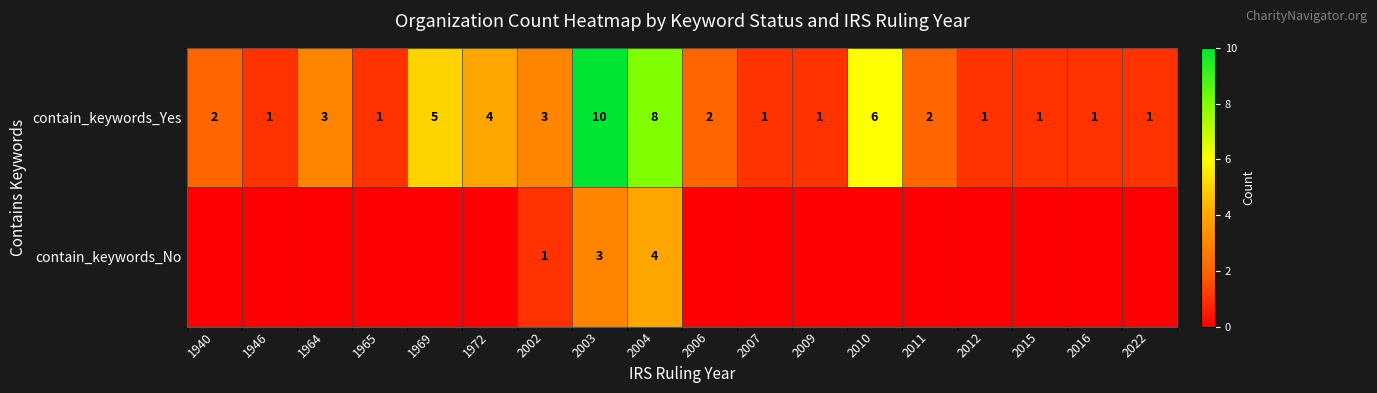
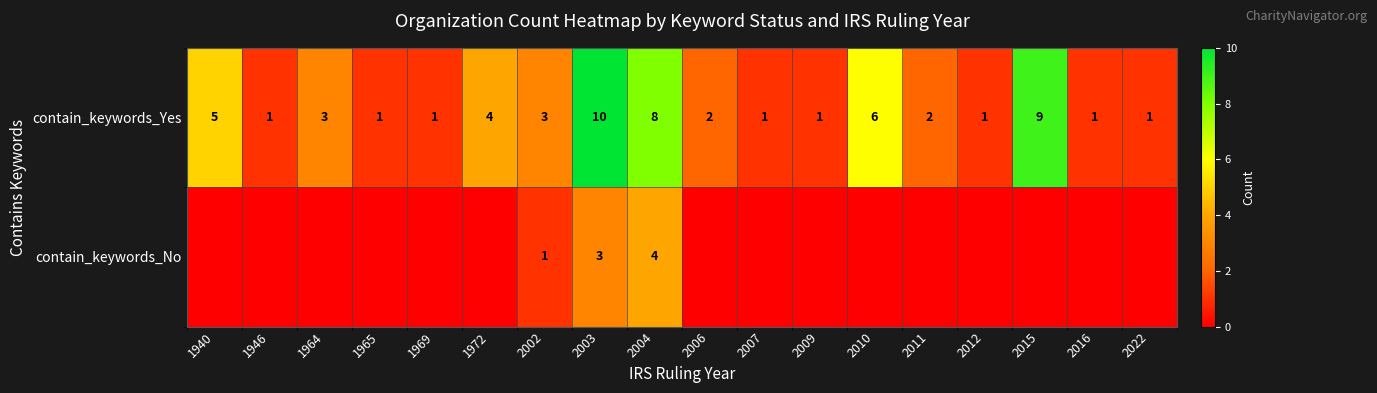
  {
    "contain_keywords_Yes": {
-     "1940": 2,
+     "1940": 5,
      "1946": 1,
      "1964": 3,
      "1965": 1,
-     "1969": 5,
+     "1969": 1,
      "1972": 4,
      "2002": 3,
      "2003": 10,
      "2004": 8,
      "2006": 2,
      "2007": 1,
      "2009": 1,
      "2010": 6,
      "2011": 2,
      "2012": 1,
-     "2015": 1,
+     "2015": 9,
      "2016": 1,
      "2022": 1
    },
    "contain_keywords_No": {
      "2002": 1,
      "2003": 3,
      "2004": 4
    }
  }
